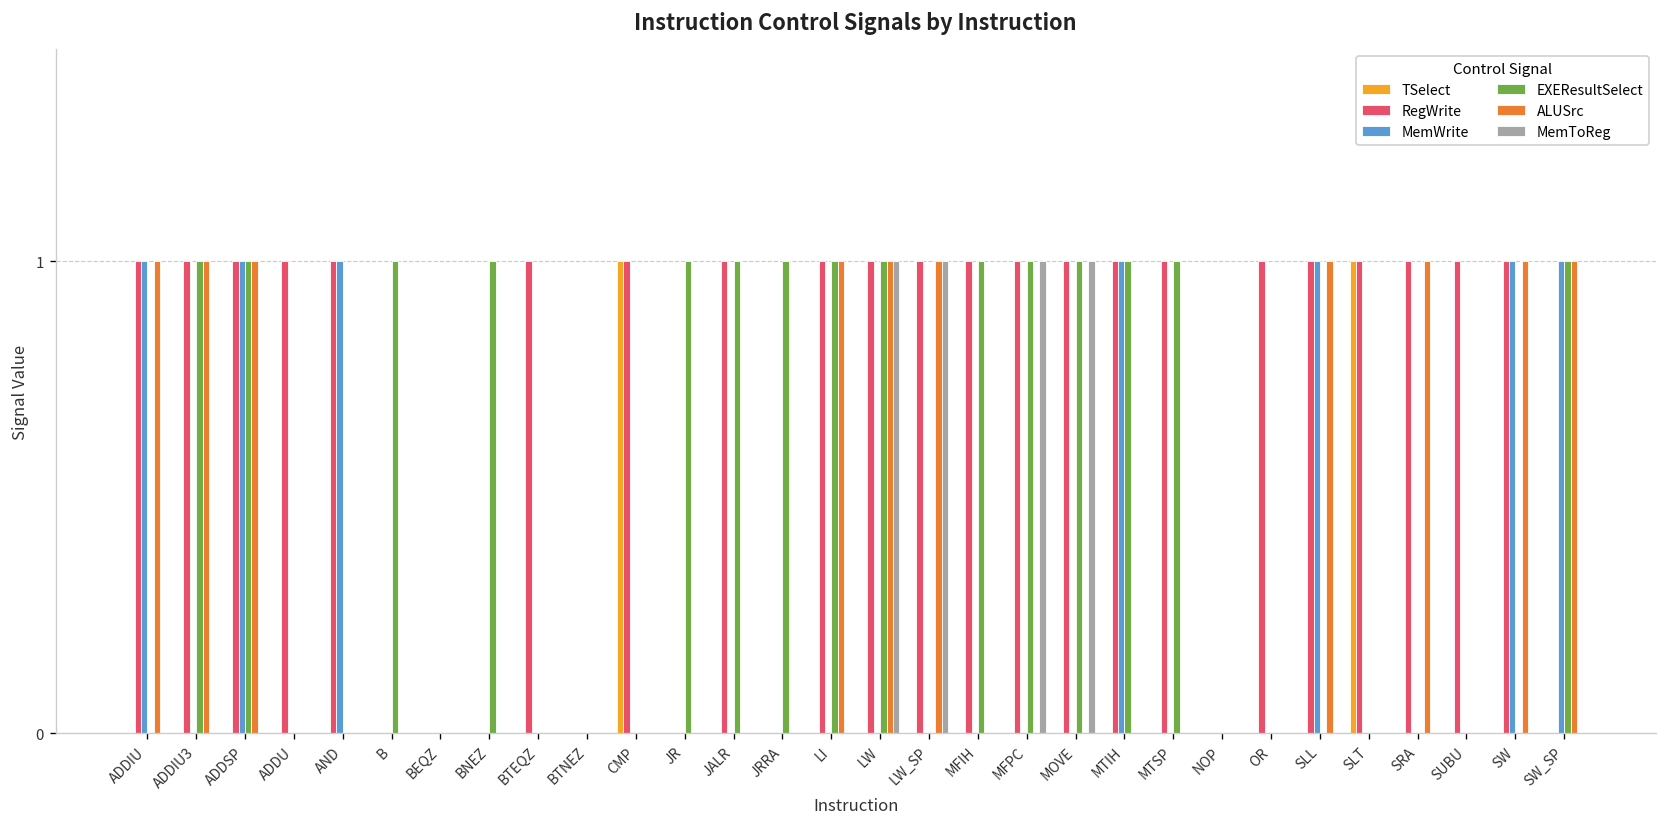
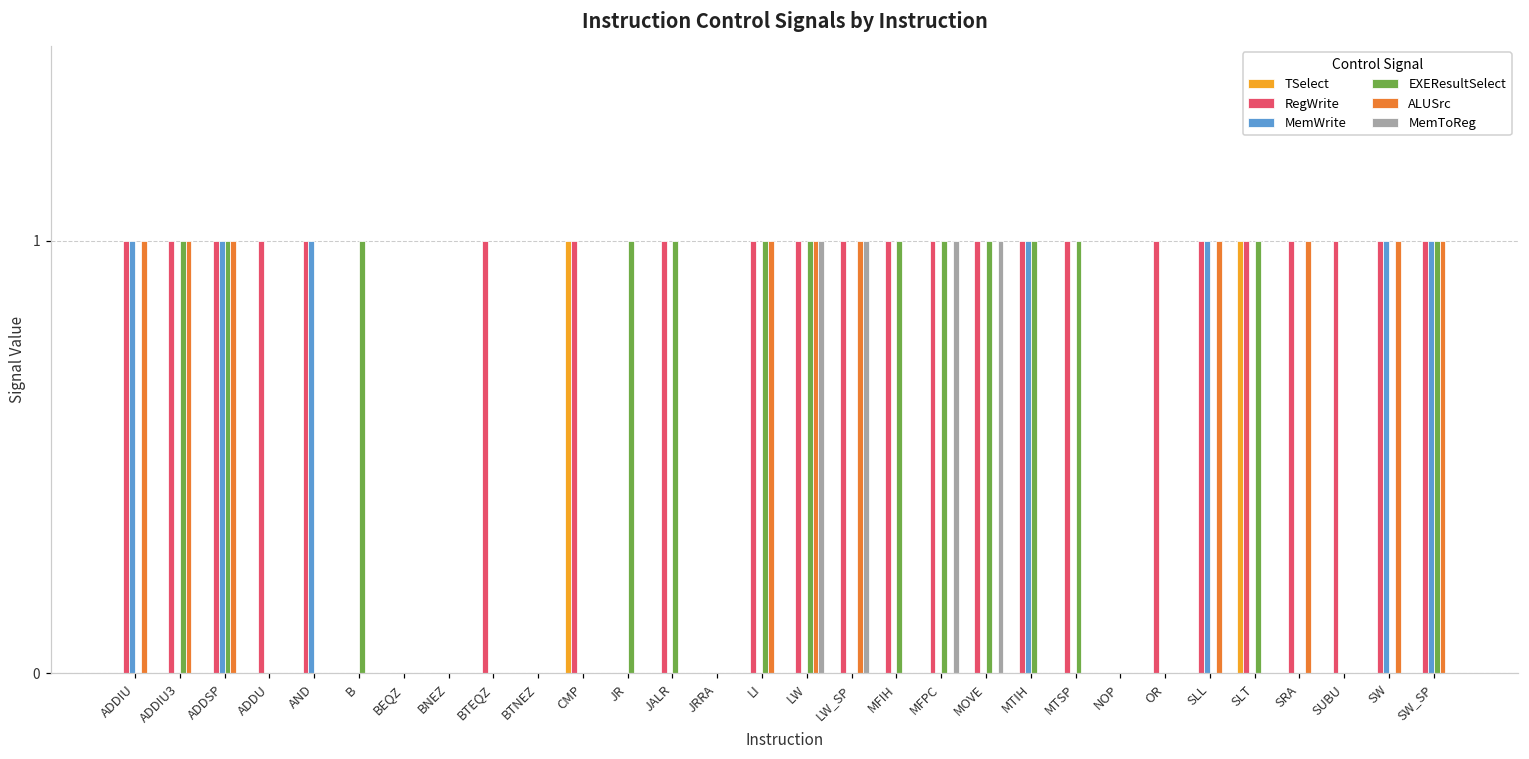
  {
    "RegWrite": {
      "ADDIU": 1,
      "ADDIU3": 1,
      "ADDSP": 1,
      "ADDU": 1,
      "AND": 1,
      "B": 0,
      "BEQZ": 0,
      "BNEZ": 0,
      "BTEQZ": 1,
      "BTNEZ": 0,
      "CMP": 1,
      "JR": 0,
      "JALR": 1,
      "JRRA": 0,
      "LI": 1,
      "LW": 1,
      "LW_SP": 1,
      "MFIH": 1,
      "MFPC": 1,
      "MOVE": 1,
      "MTIH": 1,
      "MTSP": 1,
      "NOP": 0,
      "OR": 1,
      "SLL": 1,
      "SLT": 1,
      "SRA": 1,
      "SUBU": 1,
      "SW": 1,
-     "SW_SP": 0
+     "SW_SP": 1
    },
    "MemWrite": {
      "ADDIU": 1,
      "ADDIU3": 0,
      "ADDSP": 1,
      "ADDU": 0,
      "AND": 1,
      "B": 0,
      "BEQZ": 0,
      "BNEZ": 0,
      "BTEQZ": 0,
      "BTNEZ": 0,
      "CMP": 0,
      "JR": 0,
      "JALR": 0,
      "JRRA": 0,
      "LI": 0,
      "LW": 0,
      "LW_SP": 0,
      "MFIH": 0,
      "MFPC": 0,
      "MOVE": 0,
      "MTIH": 1,
      "MTSP": 0,
      "NOP": 0,
      "OR": 0,
      "SLL": 1,
      "SLT": 0,
      "SRA": 0,
      "SUBU": 0,
      "SW": 1,
      "SW_SP": 1
    },
    "EXEResultSelect": {
      "ADDIU": 0,
      "ADDIU3": 1,
      "ADDSP": 1,
      "ADDU": 0,
      "AND": 0,
      "B": 1,
      "BEQZ": 0,
-     "BNEZ": 1,
+     "BNEZ": 0,
      "BTEQZ": 0,
      "BTNEZ": 0,
      "CMP": 0,
      "JR": 1,
      "JALR": 1,
-     "JRRA": 1,
+     "JRRA": 0,
      "LI": 1,
      "LW": 1,
      "LW_SP": 0,
      "MFIH": 1,
      "MFPC": 1,
      "MOVE": 1,
      "MTIH": 1,
      "MTSP": 1,
      "NOP": 0,
      "OR": 0,
      "SLL": 0,
-     "SLT": 0,
+     "SLT": 1,
      "SRA": 0,
      "SUBU": 0,
      "SW": 0,
      "SW_SP": 1
    },
    "MemToReg": {
      "ADDIU": 0,
      "ADDIU3": 0,
      "ADDSP": 0,
      "ADDU": 0,
      "AND": 0,
      "B": 0,
      "BEQZ": 0,
      "BNEZ": 0,
      "BTEQZ": 0,
      "BTNEZ": 0,
      "CMP": 0,
      "JR": 0,
      "JALR": 0,
      "JRRA": 0,
      "LI": 0,
      "LW": 1,
      "LW_SP": 1,
      "MFIH": 0,
      "MFPC": 1,
      "MOVE": 1,
      "MTIH": 0,
      "MTSP": 0,
      "NOP": 0,
      "OR": 0,
      "SLL": 0,
      "SLT": 0,
      "SRA": 0,
      "SUBU": 0,
      "SW": 0,
      "SW_SP": 0
    }
  }
